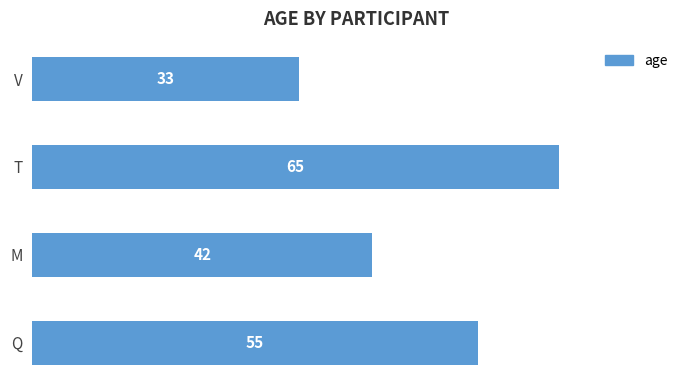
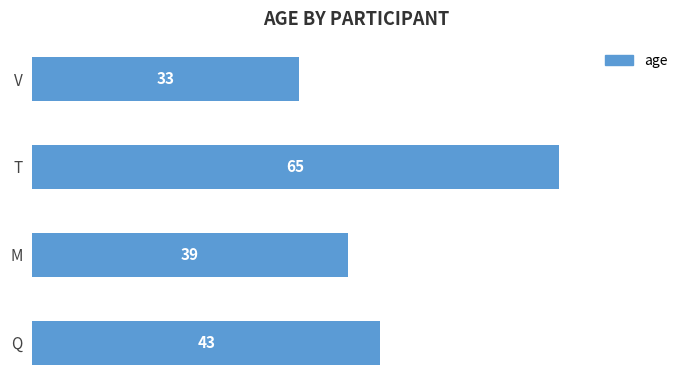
  {
    "V": 33,
    "T": 65,
-   "M": 42,
-   "Q": 55
+   "M": 39,
+   "Q": 43
  }
